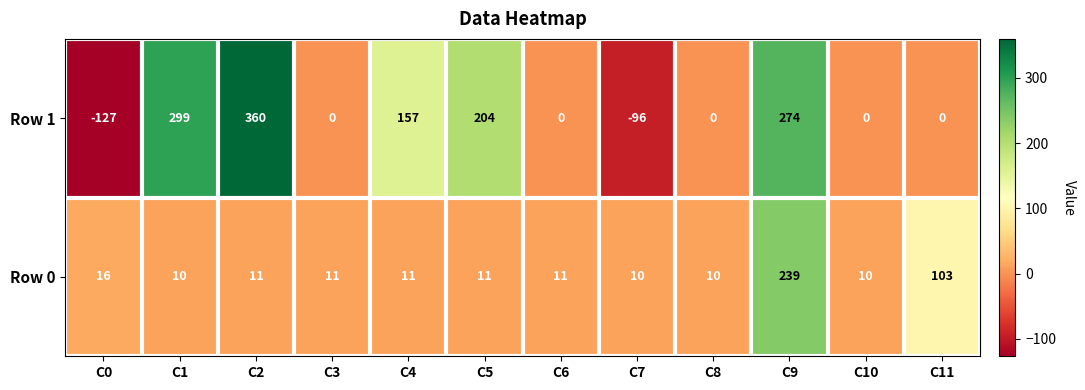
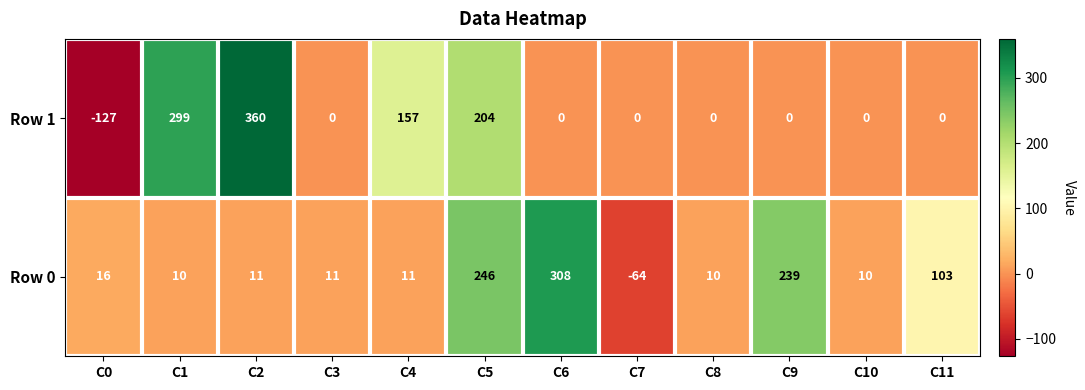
  {
    "Row 1": {
      "C0": -127,
      "C1": 299,
      "C2": 360,
      "C3": 0,
      "C4": 157,
      "C5": 204,
      "C6": 0,
-     "C7": -96,
+     "C7": 0,
      "C8": 0,
-     "C9": 274,
+     "C9": 0,
      "C10": 0,
      "C11": 0
    },
    "Row 0": {
      "C0": 16,
      "C1": 10,
      "C2": 11,
      "C3": 11,
      "C4": 11,
-     "C5": 11,
-     "C6": 11,
-     "C7": 10,
+     "C5": 246,
+     "C6": 308,
+     "C7": -64,
      "C8": 10,
      "C9": 239,
      "C10": 10,
      "C11": 103
    }
  }
